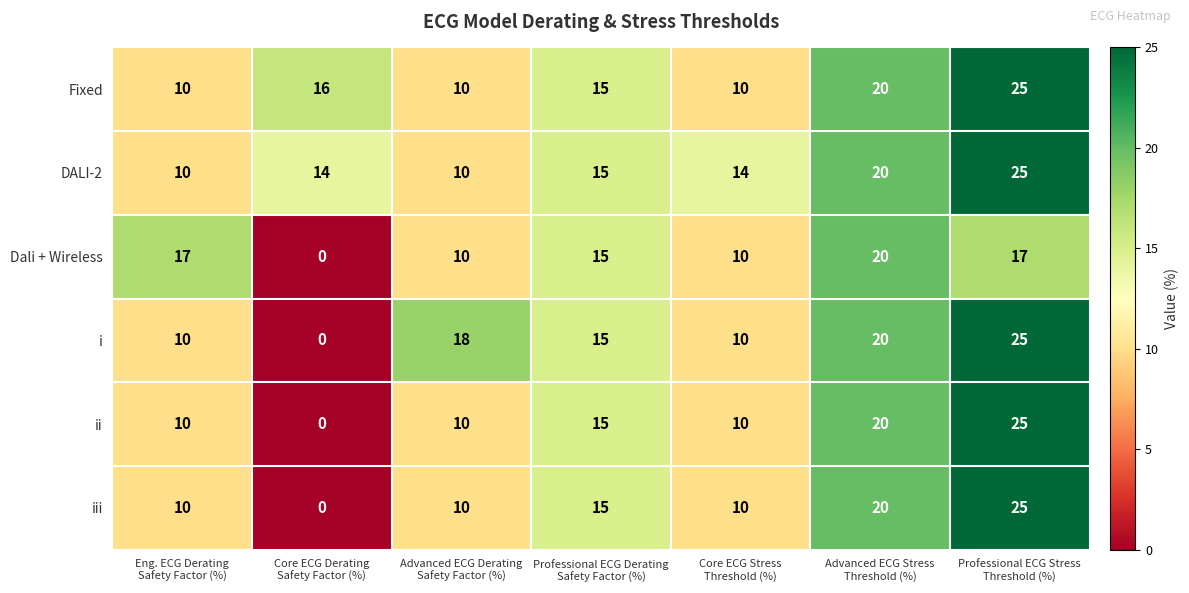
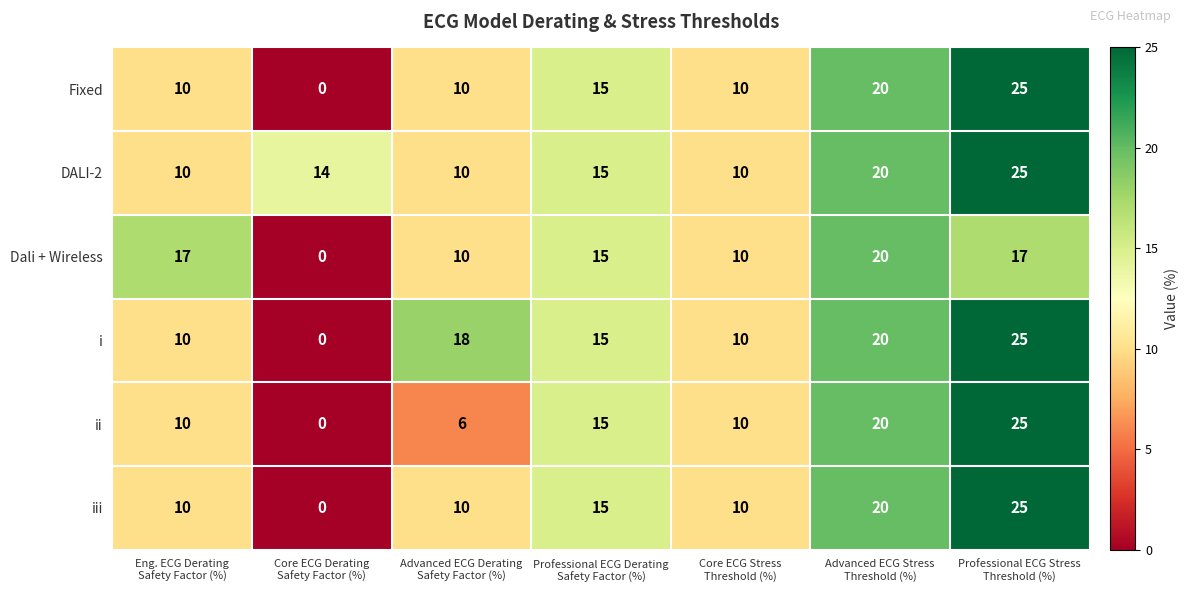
  {
    "Fixed": {
      "Eng. ECG Derating Safety Factor (%)": 10,
-     "Core ECG Derating Safety Factor (%)": 16,
+     "Core ECG Derating Safety Factor (%)": 0,
      "Advanced ECG Derating Safety Factor (%)": 10,
      "Professional ECG Derating Safety Factor (%)": 15,
      "Core ECG Stress Threshold (%)": 10,
      "Advanced ECG Stress Threshold (%)": 20,
      "Professional ECG Stress Threshold (%)": 25
    },
    "DALI-2": {
      "Eng. ECG Derating Safety Factor (%)": 10,
      "Core ECG Derating Safety Factor (%)": 14,
      "Advanced ECG Derating Safety Factor (%)": 10,
      "Professional ECG Derating Safety Factor (%)": 15,
-     "Core ECG Stress Threshold (%)": 14,
+     "Core ECG Stress Threshold (%)": 10,
      "Advanced ECG Stress Threshold (%)": 20,
      "Professional ECG Stress Threshold (%)": 25
    },
    "Dali + Wireless": {
      "Eng. ECG Derating Safety Factor (%)": 17,
      "Core ECG Derating Safety Factor (%)": 0,
      "Advanced ECG Derating Safety Factor (%)": 10,
      "Professional ECG Derating Safety Factor (%)": 15,
      "Core ECG Stress Threshold (%)": 10,
      "Advanced ECG Stress Threshold (%)": 20,
      "Professional ECG Stress Threshold (%)": 17
    },
    "i": {
      "Eng. ECG Derating Safety Factor (%)": 10,
      "Core ECG Derating Safety Factor (%)": 0,
      "Advanced ECG Derating Safety Factor (%)": 18,
      "Professional ECG Derating Safety Factor (%)": 15,
      "Core ECG Stress Threshold (%)": 10,
      "Advanced ECG Stress Threshold (%)": 20,
      "Professional ECG Stress Threshold (%)": 25
    },
    "ii": {
      "Eng. ECG Derating Safety Factor (%)": 10,
      "Core ECG Derating Safety Factor (%)": 0,
-     "Advanced ECG Derating Safety Factor (%)": 10,
+     "Advanced ECG Derating Safety Factor (%)": 6,
      "Professional ECG Derating Safety Factor (%)": 15,
      "Core ECG Stress Threshold (%)": 10,
      "Advanced ECG Stress Threshold (%)": 20,
      "Professional ECG Stress Threshold (%)": 25
    },
    "iii": {
      "Eng. ECG Derating Safety Factor (%)": 10,
      "Core ECG Derating Safety Factor (%)": 0,
      "Advanced ECG Derating Safety Factor (%)": 10,
      "Professional ECG Derating Safety Factor (%)": 15,
      "Core ECG Stress Threshold (%)": 10,
      "Advanced ECG Stress Threshold (%)": 20,
      "Professional ECG Stress Threshold (%)": 25
    }
  }
